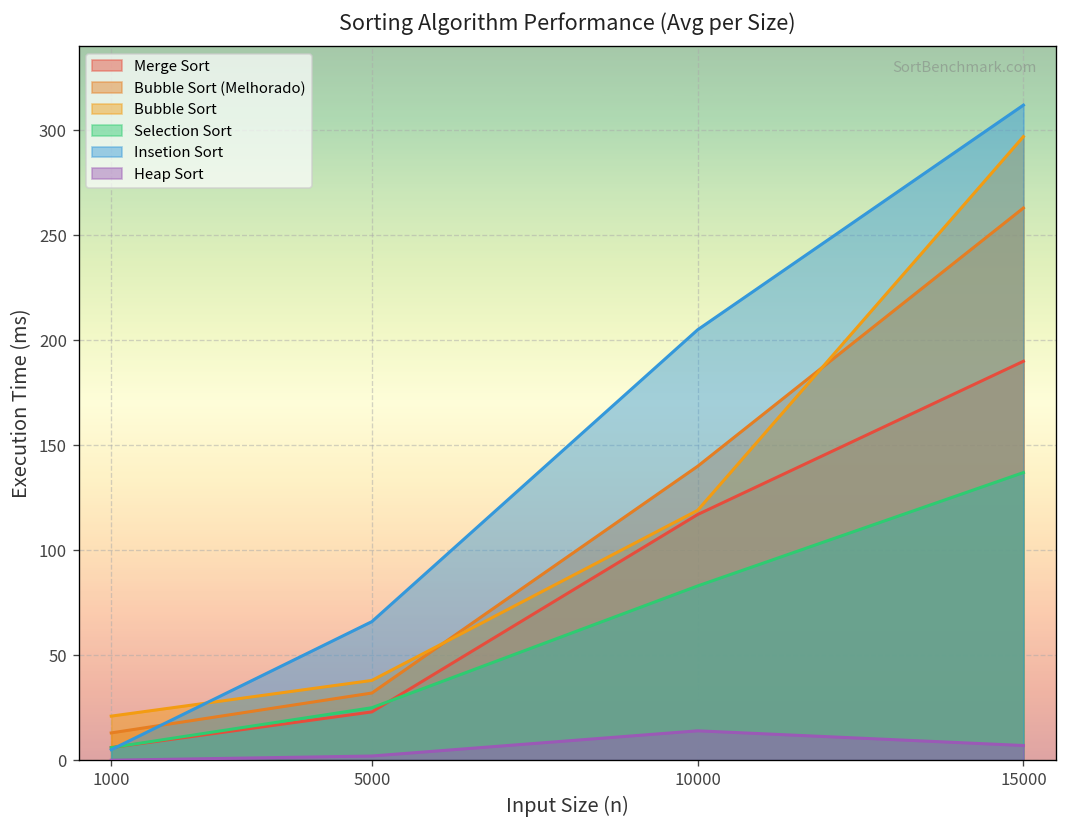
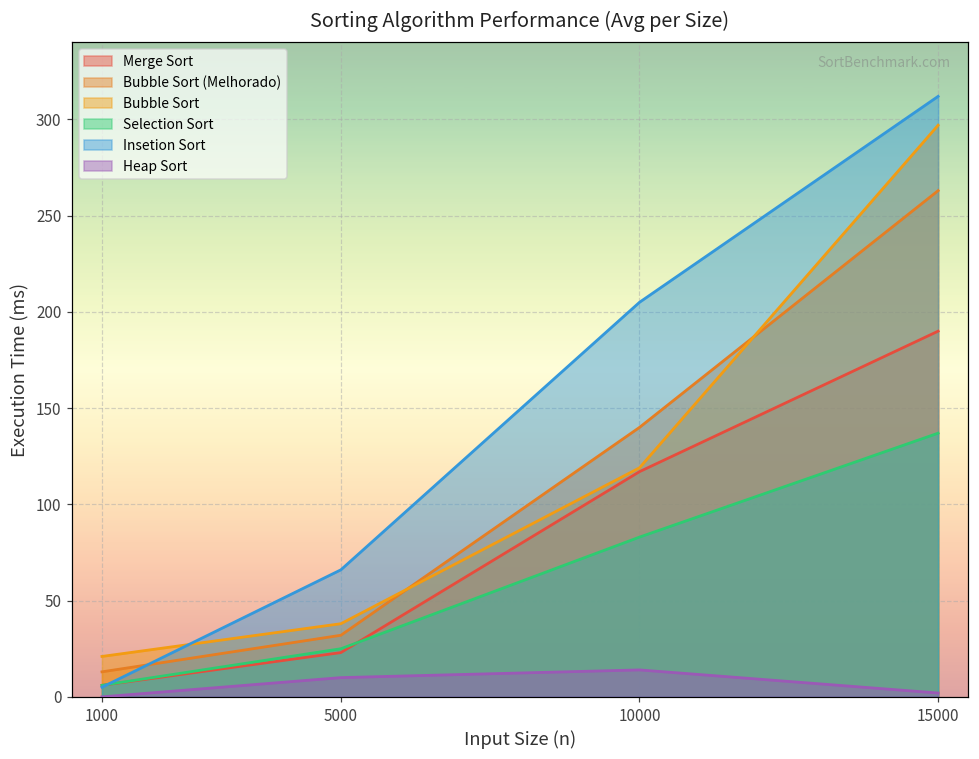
  {
    "Selection Sort": {
      "5000": 25,
      "10000": 83,
      "15000": 137
    },
    "Insetion Sort": {
      "5000": 66,
      "10000": 205,
      "15000": 312
    },
    "Heap Sort": {
      "1000": 0,
-     "5000": 2,
+     "5000": 10,
      "10000": 14,
-     "15000": 7
+     "15000": 2
    }
  }
